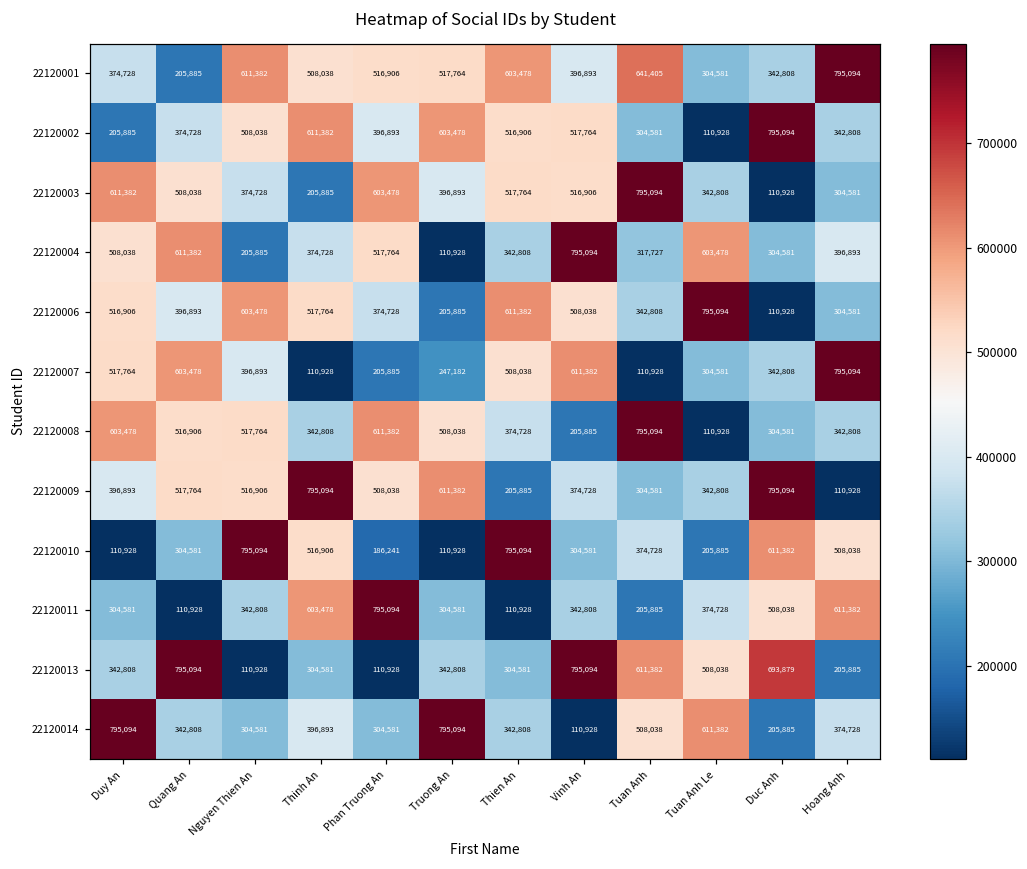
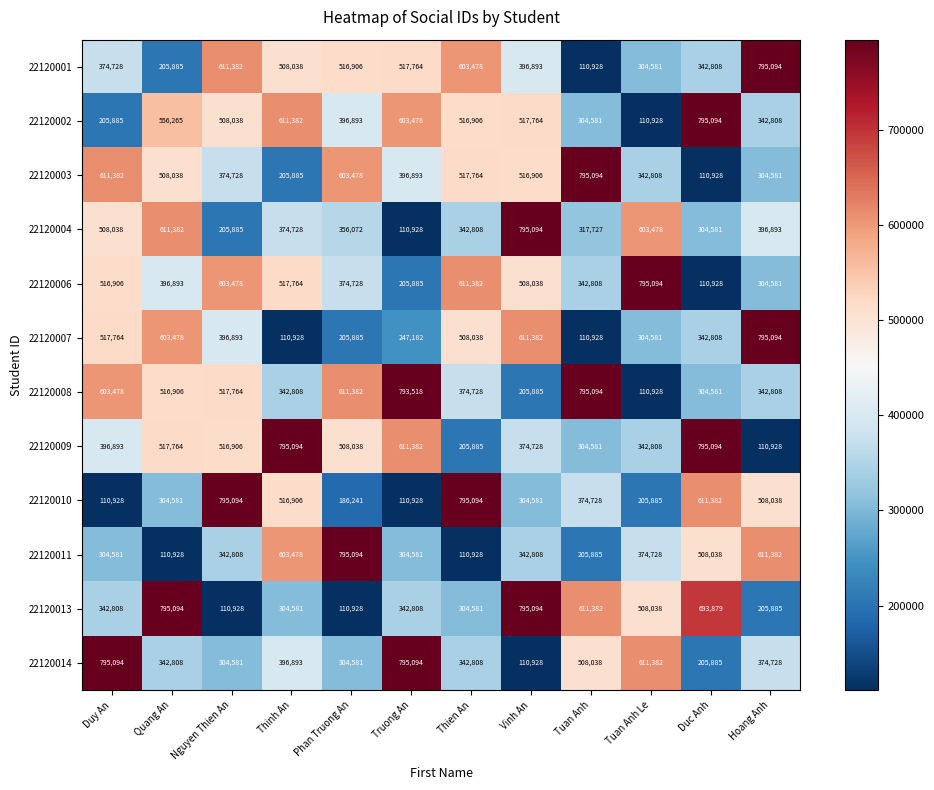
  {
    "22120001": {
      "Duy An": "374,728",
      "Quang An": "205,885",
      "Nguyen Thien An": "611,382",
      "Thinh An": "508,038",
      "Phan Truong An": "516,906",
      "Truong An": "517,764",
      "Thien An": "603,478",
      "Vinh An": "396,893",
-     "Tuan Anh": "641,405",
+     "Tuan Anh": "110,928",
      "Tuan Anh Le": "304,581",
      "Duc Anh": "342,808",
      "Hoang Anh": "795,094"
    },
    "22120002": {
      "Duy An": "205,885",
-     "Quang An": "374,728",
+     "Quang An": "556,265",
      "Nguyen Thien An": "508,038",
      "Thinh An": "611,382",
      "Phan Truong An": "396,893",
      "Truong An": "603,478",
      "Thien An": "516,906",
      "Vinh An": "517,764",
      "Tuan Anh": "304,581",
      "Tuan Anh Le": "110,928",
      "Duc Anh": "795,094",
      "Hoang Anh": "342,808"
    },
    "22120003": {
      "Duy An": "611,382",
      "Quang An": "508,038",
      "Nguyen Thien An": "374,728",
      "Thinh An": "205,885",
      "Phan Truong An": "603,478",
      "Truong An": "396,893",
      "Thien An": "517,764",
      "Vinh An": "516,906",
      "Tuan Anh": "795,094",
      "Tuan Anh Le": "342,808",
      "Duc Anh": "110,928",
      "Hoang Anh": "304,581"
    },
    "22120004": {
      "Duy An": "508,038",
      "Quang An": "611,382",
      "Nguyen Thien An": "205,885",
      "Thinh An": "374,728",
-     "Phan Truong An": "517,764",
+     "Phan Truong An": "356,072",
      "Truong An": "110,928",
      "Thien An": "342,808",
      "Vinh An": "795,094",
      "Tuan Anh": "317,727",
      "Tuan Anh Le": "603,478",
      "Duc Anh": "304,581",
      "Hoang Anh": "396,893"
    },
    "22120006": {
      "Duy An": "516,906",
      "Quang An": "396,893",
      "Nguyen Thien An": "603,478",
      "Thinh An": "517,764",
      "Phan Truong An": "374,728",
      "Truong An": "205,885",
      "Thien An": "611,382",
      "Vinh An": "508,038",
      "Tuan Anh": "342,808",
      "Tuan Anh Le": "795,094",
      "Duc Anh": "110,928",
      "Hoang Anh": "304,581"
    },
    "22120007": {
      "Duy An": "517,764",
      "Quang An": "603,478",
      "Nguyen Thien An": "396,893",
      "Thinh An": "110,928",
      "Phan Truong An": "205,885",
      "Truong An": "247,182",
      "Thien An": "508,038",
      "Vinh An": "611,382",
      "Tuan Anh": "110,928",
      "Tuan Anh Le": "304,581",
      "Duc Anh": "342,808",
      "Hoang Anh": "795,094"
    },
    "22120008": {
      "Duy An": "603,478",
      "Quang An": "516,906",
      "Nguyen Thien An": "517,764",
      "Thinh An": "342,808",
      "Phan Truong An": "611,382",
-     "Truong An": "508,038",
+     "Truong An": "793,518",
      "Thien An": "374,728",
      "Vinh An": "205,885",
      "Tuan Anh": "795,094",
      "Tuan Anh Le": "110,928",
      "Duc Anh": "304,581",
      "Hoang Anh": "342,808"
    },
    "22120009": {
      "Duy An": "396,893",
      "Quang An": "517,764",
      "Nguyen Thien An": "516,906",
      "Thinh An": "795,094",
      "Phan Truong An": "508,038",
      "Truong An": "611,382",
      "Thien An": "205,885",
      "Vinh An": "374,728",
      "Tuan Anh": "304,581",
      "Tuan Anh Le": "342,808",
      "Duc Anh": "795,094",
      "Hoang Anh": "110,928"
    },
    "22120010": {
      "Duy An": "110,928",
      "Quang An": "304,581",
      "Nguyen Thien An": "795,094",
      "Thinh An": "516,906",
      "Phan Truong An": "186,241",
      "Truong An": "110,928",
      "Thien An": "795,094",
      "Vinh An": "304,581",
      "Tuan Anh": "374,728",
      "Tuan Anh Le": "205,885",
      "Duc Anh": "611,382",
      "Hoang Anh": "508,038"
    },
    "22120011": {
      "Duy An": "304,581",
      "Quang An": "110,928",
      "Nguyen Thien An": "342,808",
      "Thinh An": "603,478",
      "Phan Truong An": "795,094",
      "Truong An": "304,581",
      "Thien An": "110,928",
      "Vinh An": "342,808",
      "Tuan Anh": "205,885",
      "Tuan Anh Le": "374,728",
      "Duc Anh": "508,038",
      "Hoang Anh": "611,382"
    },
    "22120013": {
      "Duy An": "342,808",
      "Quang An": "795,094",
      "Nguyen Thien An": "110,928",
      "Thinh An": "304,581",
      "Phan Truong An": "110,928",
      "Truong An": "342,808",
      "Thien An": "304,581",
      "Vinh An": "795,094",
      "Tuan Anh": "611,382",
      "Tuan Anh Le": "508,038",
      "Duc Anh": "693,879",
      "Hoang Anh": "205,885"
    },
    "22120014": {
      "Duy An": "795,094",
      "Quang An": "342,808",
      "Nguyen Thien An": "304,581",
      "Thinh An": "396,893",
      "Phan Truong An": "304,581",
      "Truong An": "795,094",
      "Thien An": "342,808",
      "Vinh An": "110,928",
      "Tuan Anh": "508,038",
      "Tuan Anh Le": "611,382",
      "Duc Anh": "205,885",
      "Hoang Anh": "374,728"
    }
  }
